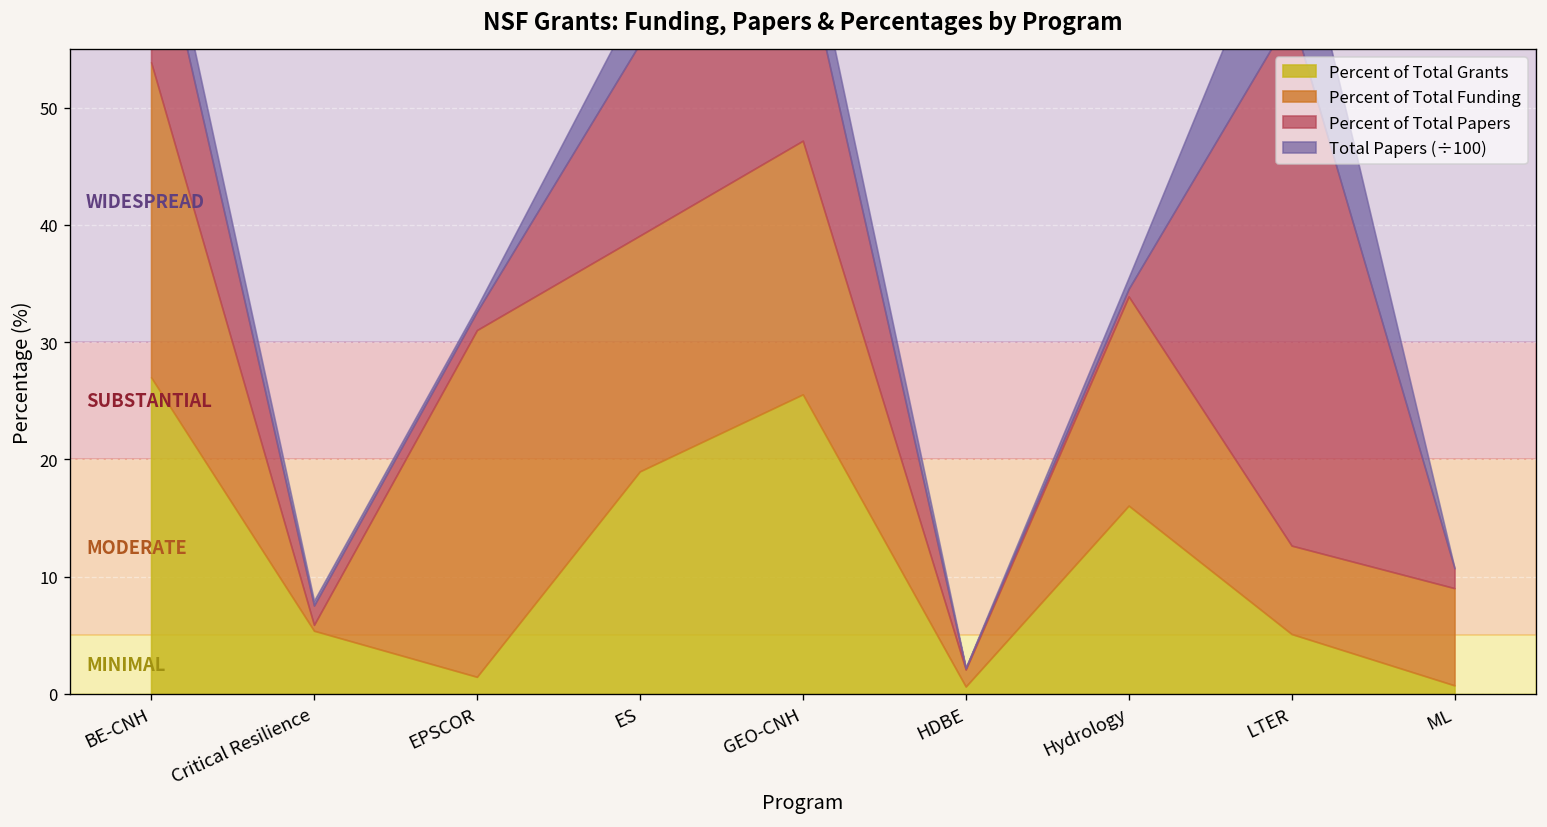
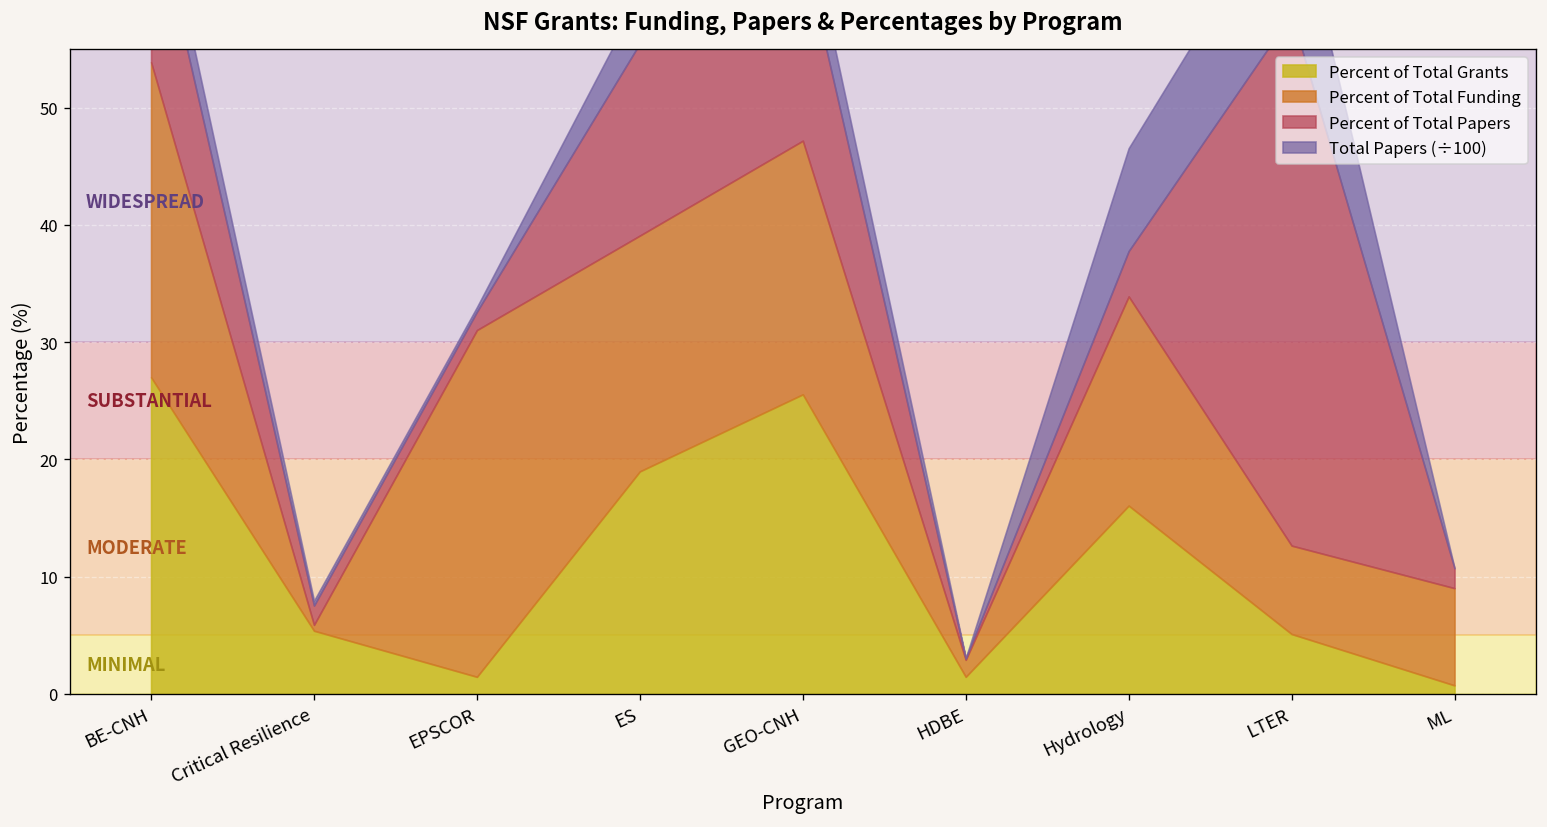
  {
    "Percent of Total Grants": {
      "BE-CNH": 27,
      "Critical Resilience": 5,
      "EPSCOR": 1,
      "ES": 19,
      "GEO-CNH": 26,
-     "HDBE": 0.6,
+     "HDBE": 1.5,
      "Hydrology": 16,
      "LTER": 5,
      "ML": 1
    },
    "Percent of Total Funding": {
      "BE-CNH": 27,
      "Critical Resilience": 1,
      "EPSCOR": 30,
      "ES": 20,
      "GEO-CNH": 22,
      "Hydrology": 18,
      "LTER": 8,
      "ML": 8
    },
    "Percent of Total Papers": {
      "Critical Resilience": 2,
      "EPSCOR": 2,
-     "Hydrology": 1
+     "Hydrology": 4
    },
    "Total Papers (÷100)": {
      "Critical Resilience": 0,
      "EPSCOR": 0,
-     "Hydrology": 1
+     "Hydrology": 9
    }
  }
